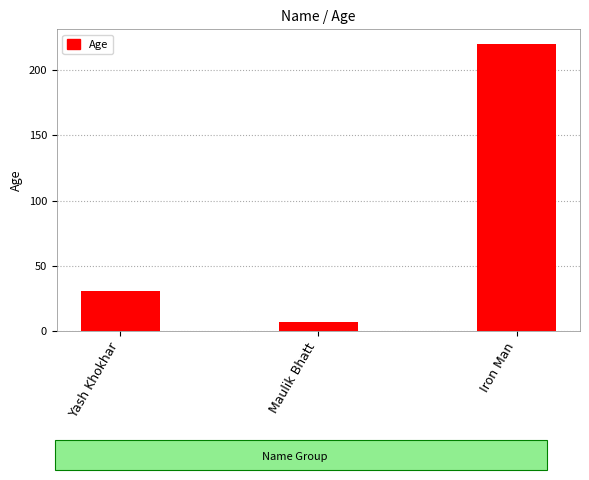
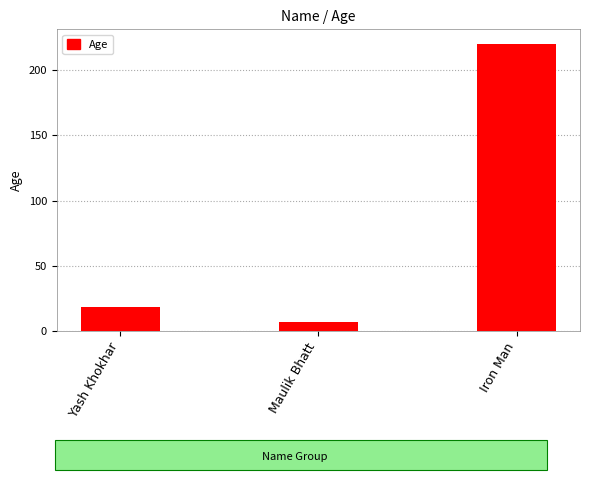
  {
-   "Yash Khokhar": 31,
+   "Yash Khokhar": 19,
    "Maulik Bhatt": 7,
    "Iron Man": 220
  }
